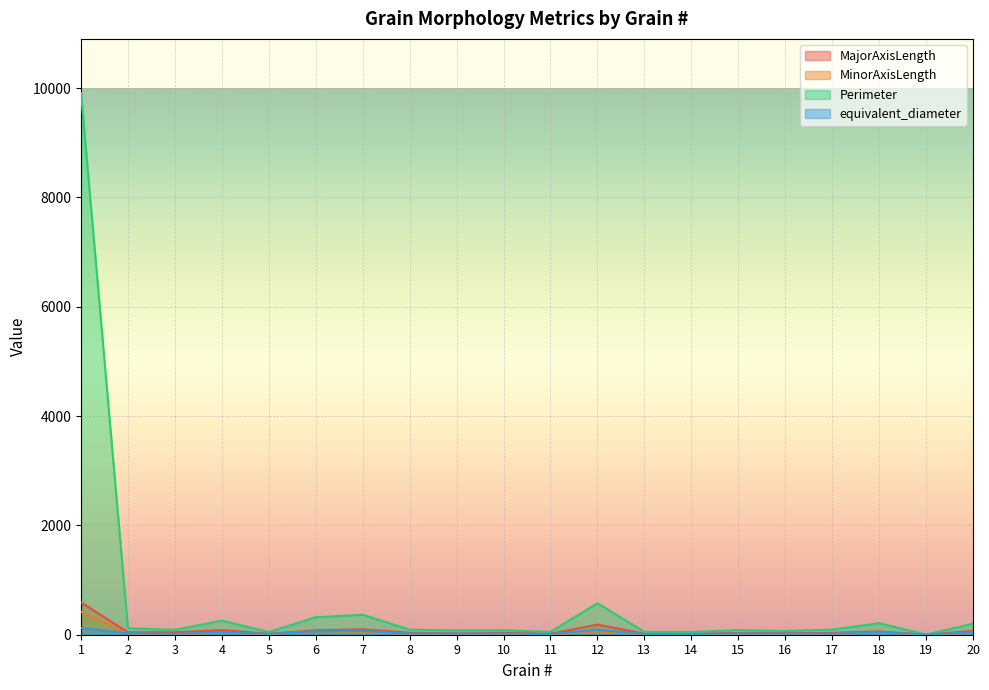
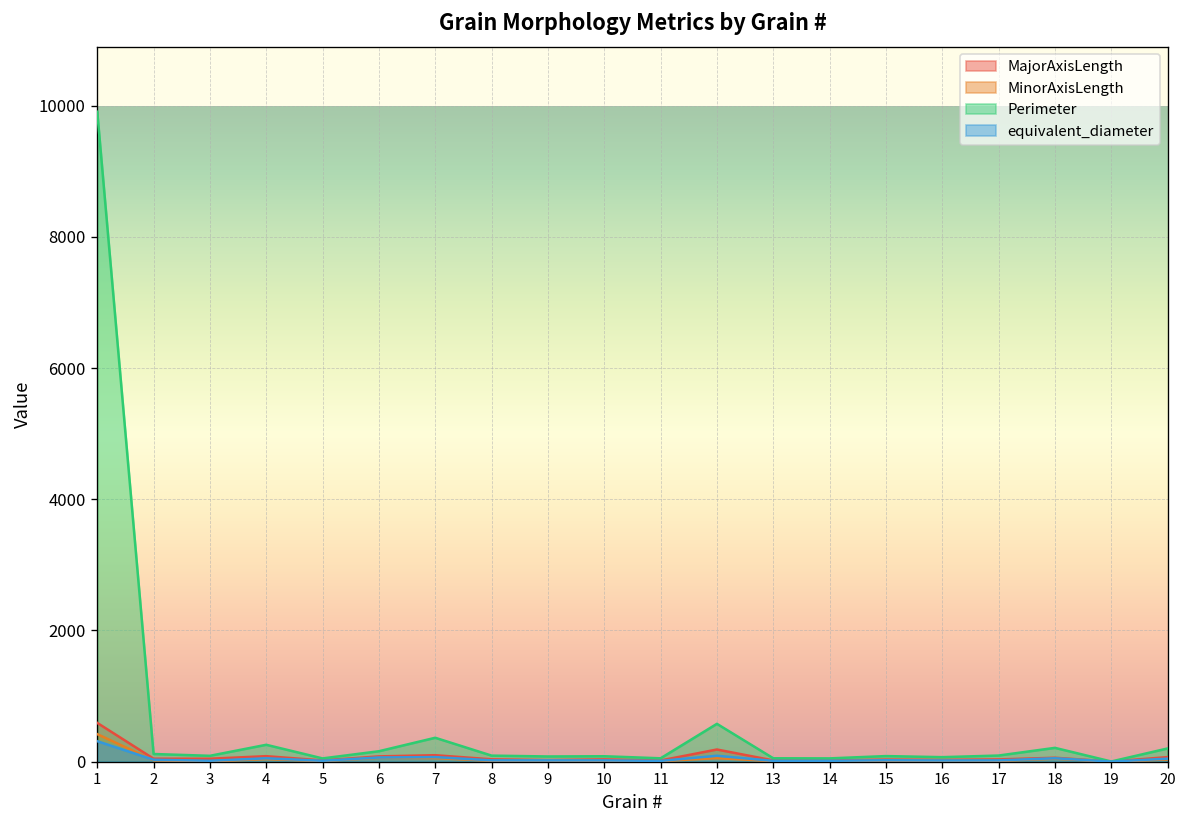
  {
    "Perimeter": {
      "1": 9900,
      "2": 100,
      "4": 300,
-     "6": 300,
+     "6": 200,
      "7": 400,
      "8": 100,
      "9": 100,
      "10": 100,
      "12": 600,
      "15": 100,
      "17": 100,
      "18": 200,
      "20": 200
    },
    "equivalent_diameter": {
-     "1": 100
+     "1": 300
    }
  }
